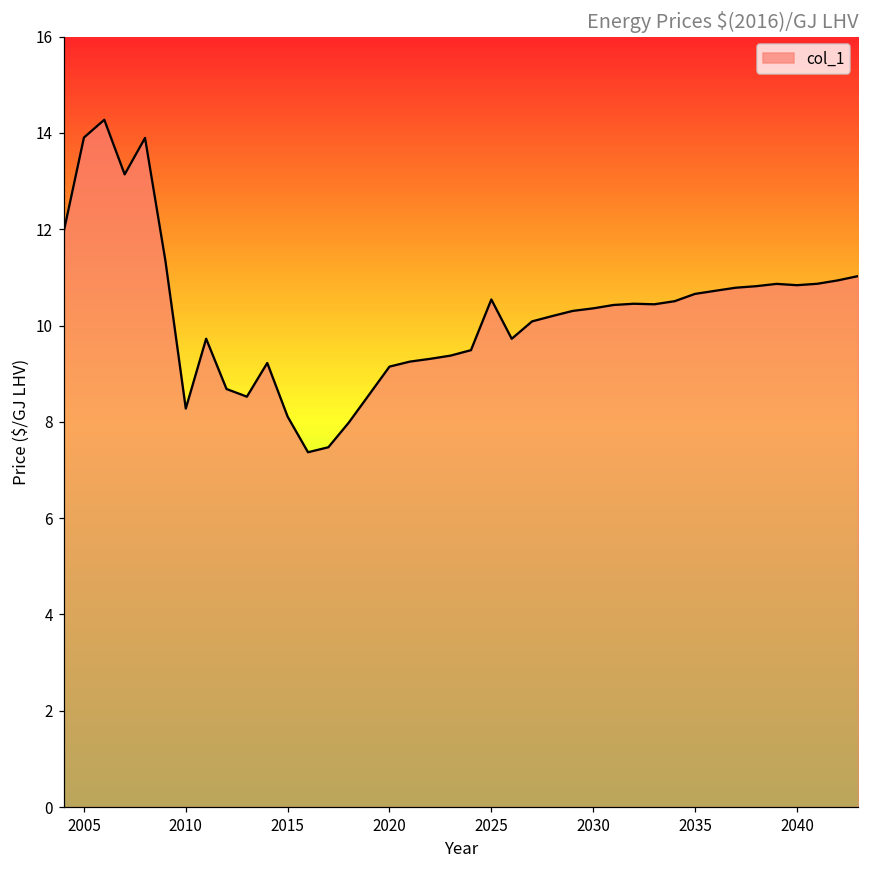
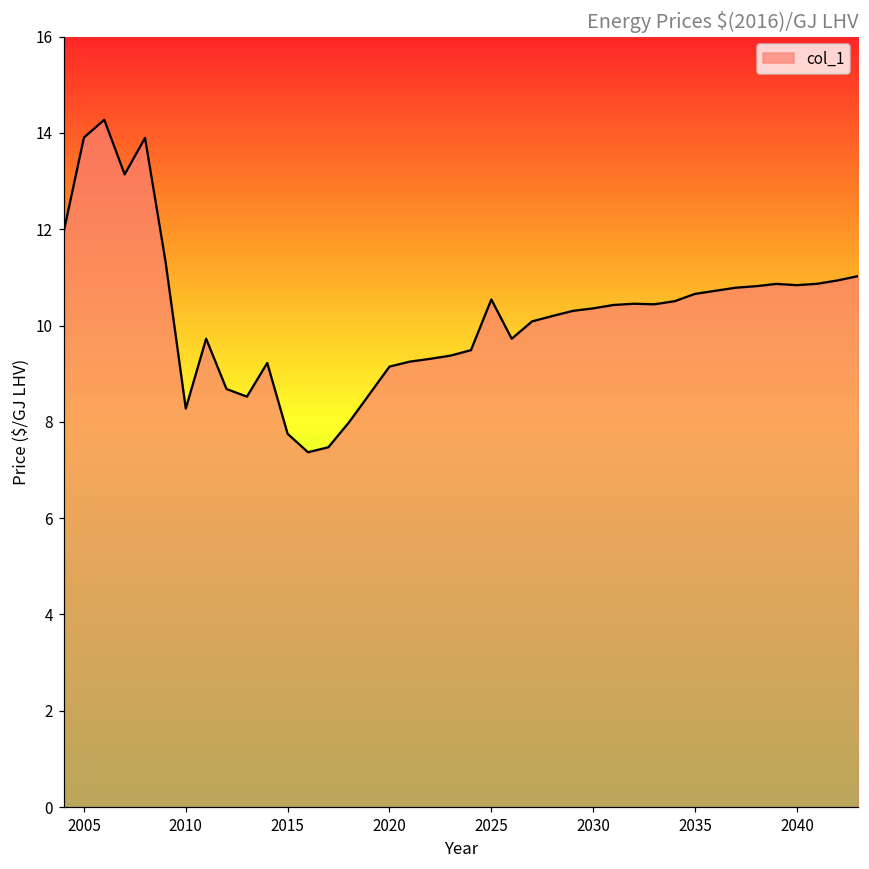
  {
    "2005": 13.9,
    "2010": 8.3,
-   "2015": 8.1,
+   "2015": 7.8,
    "2020": 9.1,
    "2025": 10.5,
    "2030": 10.4,
    "2035": 10.7,
    "2040": 10.8
  }
